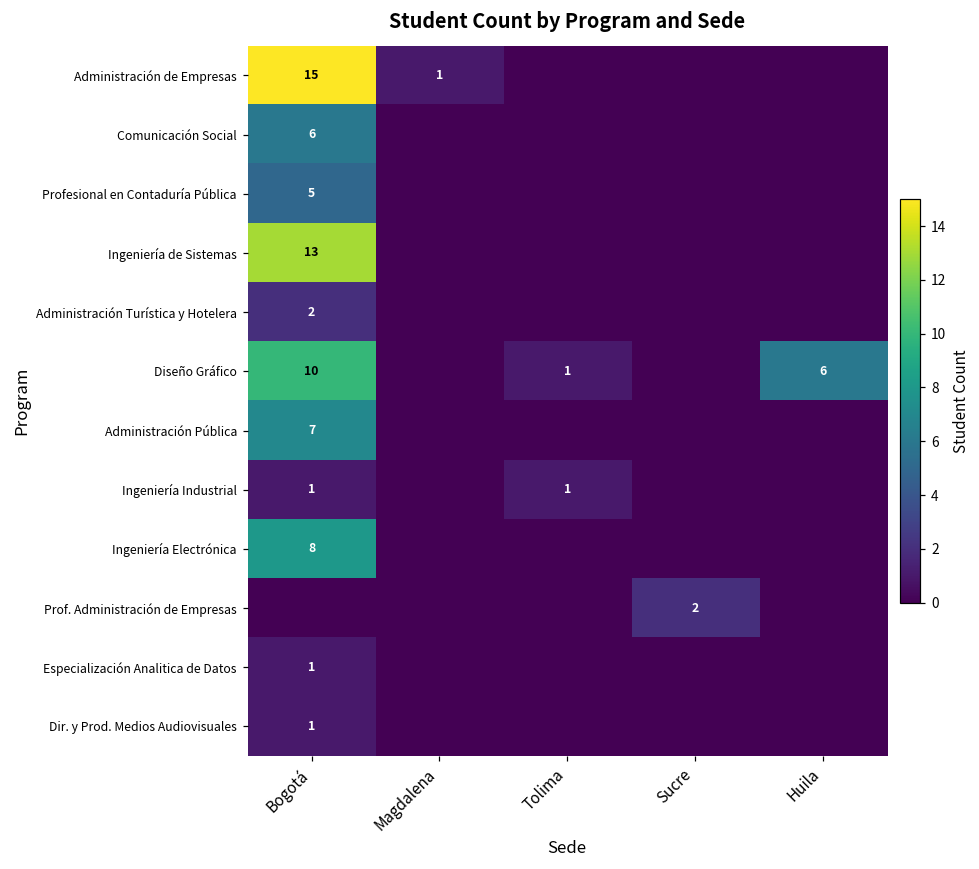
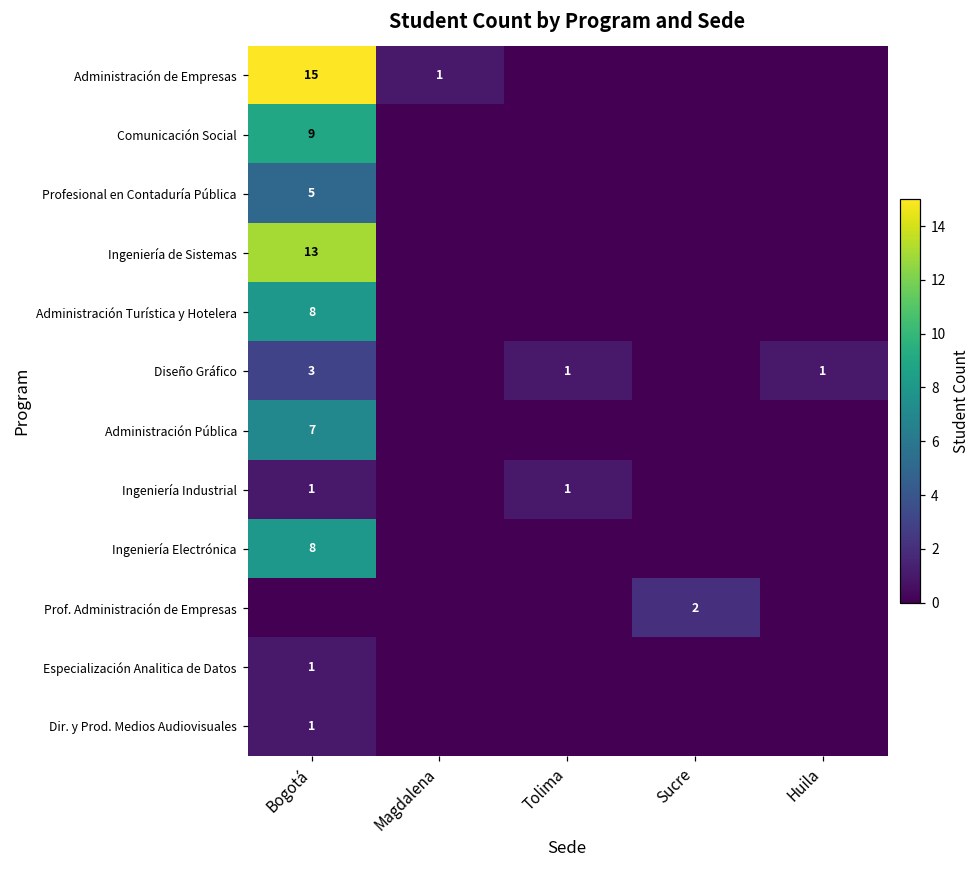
  {
    "Administración de Empresas": {
      "Bogotá": 15,
      "Magdalena": 1
    },
    "Comunicación Social": {
-     "Bogotá": 6
+     "Bogotá": 9
    },
    "Profesional en Contaduría Pública": {
      "Bogotá": 5
    },
    "Ingeniería de Sistemas": {
      "Bogotá": 13
    },
    "Administración Turística y Hotelera": {
-     "Bogotá": 2
+     "Bogotá": 8
    },
    "Diseño Gráfico": {
-     "Bogotá": 10,
+     "Bogotá": 3,
      "Tolima": 1,
-     "Huila": 6
+     "Huila": 1
    },
    "Administración Pública": {
      "Bogotá": 7
    },
    "Ingeniería Industrial": {
      "Bogotá": 1,
      "Tolima": 1
    },
    "Ingeniería Electrónica": {
      "Bogotá": 8
    },
    "Prof. Administración de Empresas": {
      "Sucre": 2
    },
    "Especialización Analitica de Datos": {
      "Bogotá": 1
    },
    "Dir. y Prod. Medios Audiovisuales": {
      "Bogotá": 1
    }
  }
